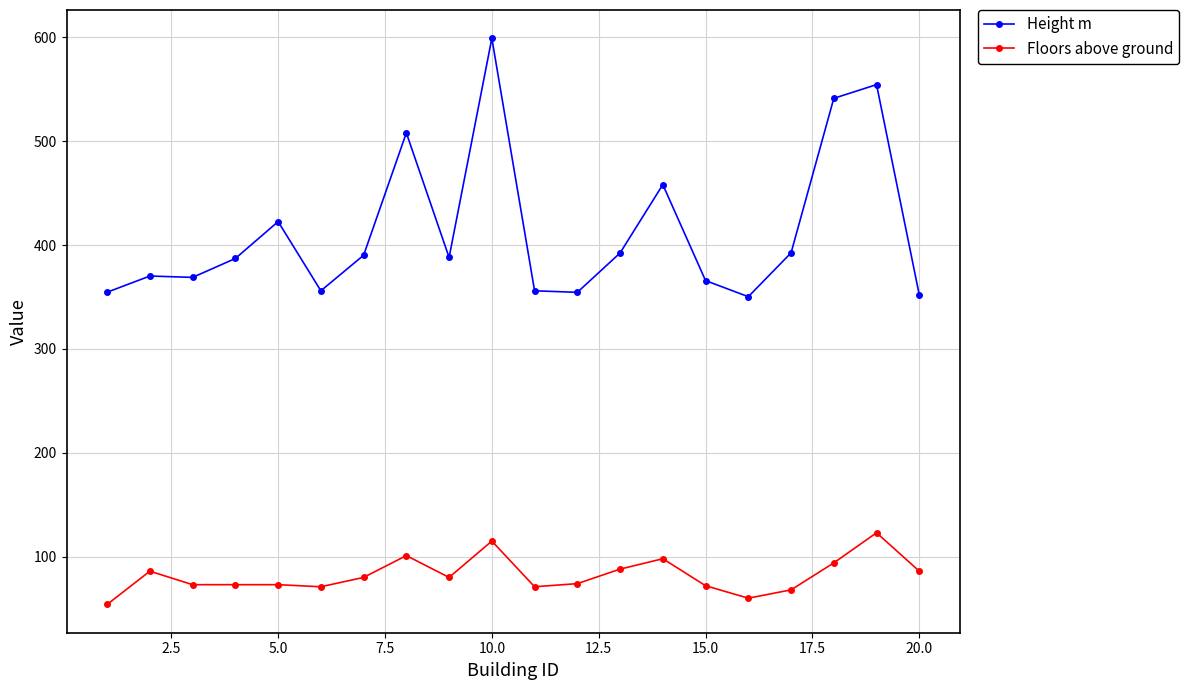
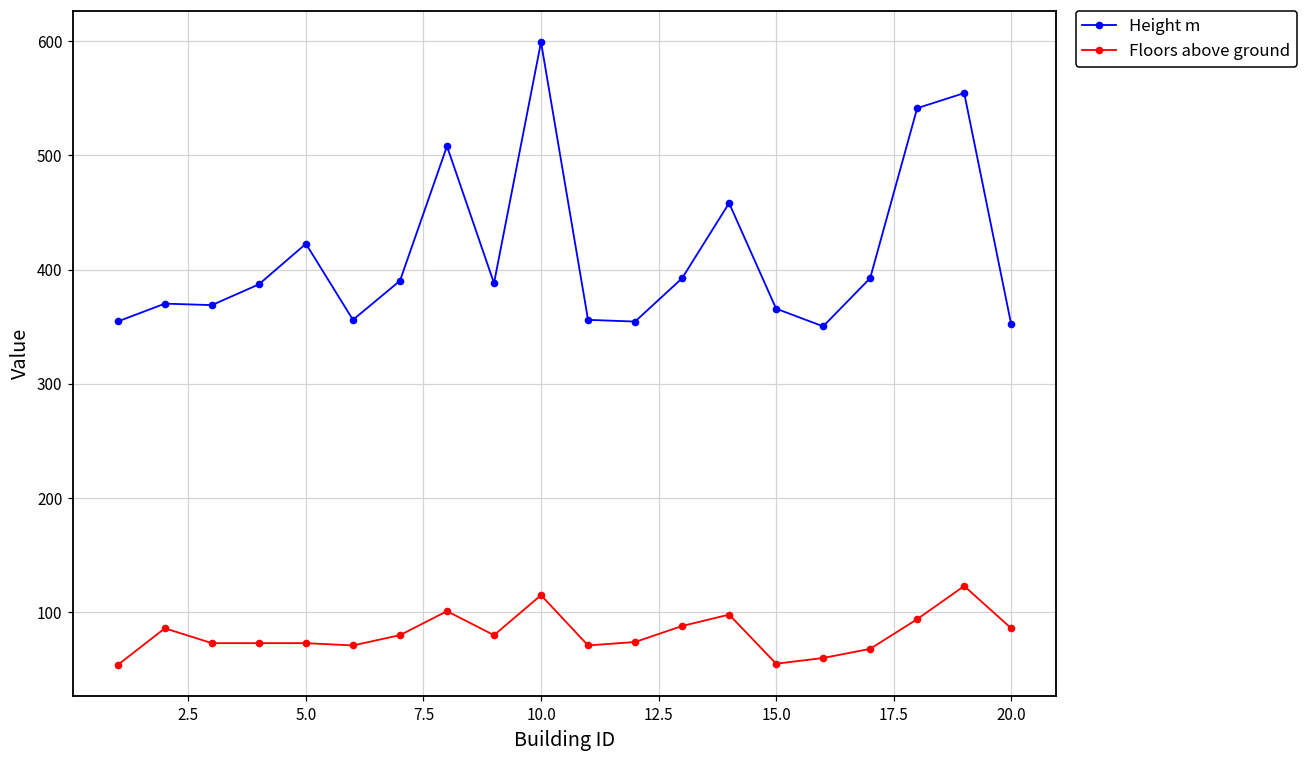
  {
    "Height m": {
      "5.0": 423,
      "10.0": 599,
      "15.0": 366,
      "20.0": 352
    },
    "Floors above ground": {
      "5.0": 73,
      "10.0": 115,
-     "15.0": 72,
+     "15.0": 55,
      "20.0": 86
    }
  }
